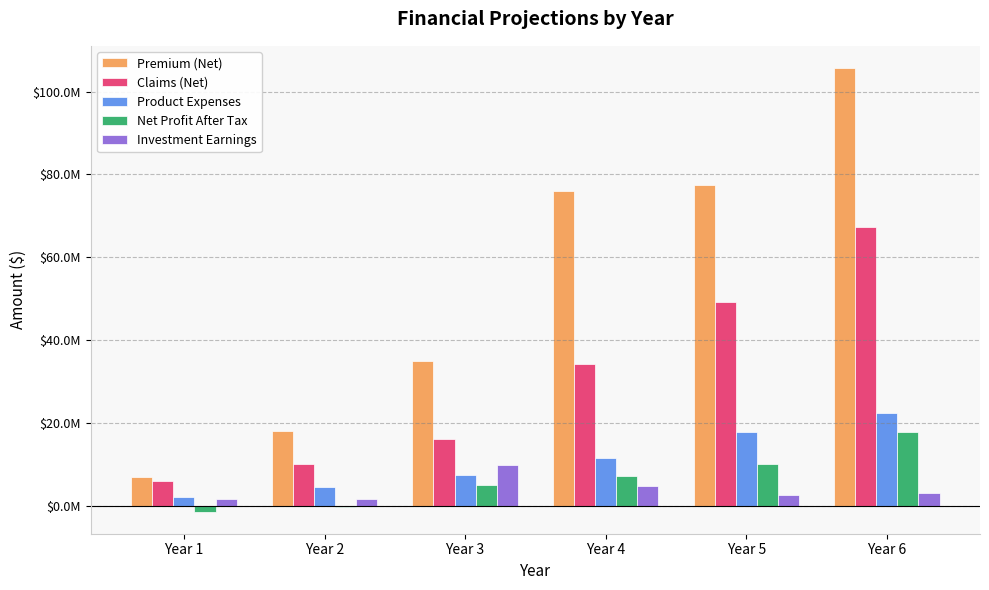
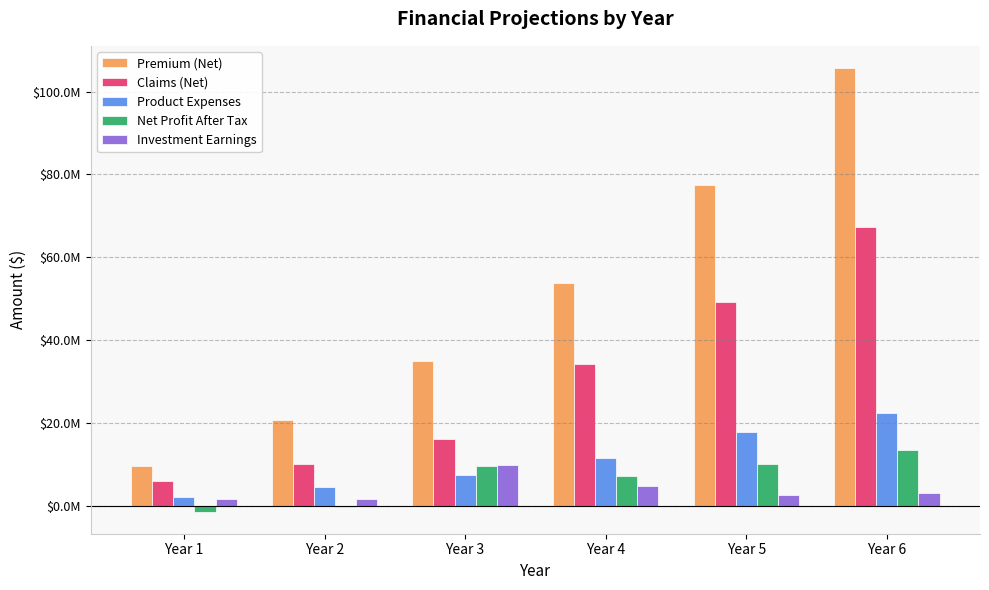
  {
    "Premium (Net)": {
-     "Year 1": "$7000000",
-     "Year 2": "$18000000",
+     "Year 1": "$9000000",
+     "Year 2": "$21000000",
      "Year 3": "$35000000",
-     "Year 4": "$76000000",
+     "Year 4": "$54000000",
      "Year 5": "$77000000",
      "Year 6": "$106000000"
    },
    "Claims (Net)": {
      "Year 1": "$6000000",
      "Year 2": "$10000000",
      "Year 3": "$16000000",
      "Year 4": "$34000000",
      "Year 5": "$49000000",
      "Year 6": "$67000000"
    },
    "Product Expenses": {
      "Year 1": "$2000000",
      "Year 2": "$4000000",
      "Year 3": "$7000000",
      "Year 4": "$11000000",
      "Year 5": "$18000000",
      "Year 6": "$22000000"
    },
    "Net Profit After Tax": {
      "Year 1": "$-1000000",
-     "Year 3": "$5000000",
+     "Year 3": "$10000000",
      "Year 4": "$7000000",
      "Year 5": "$10000000",
-     "Year 6": "$18000000"
+     "Year 6": "$13000000"
    },
    "Investment Earnings": {
      "Year 1": "$1000000",
      "Year 2": "$2000000",
      "Year 3": "$10000000",
      "Year 4": "$5000000",
      "Year 5": "$3000000",
      "Year 6": "$3000000"
    }
  }
